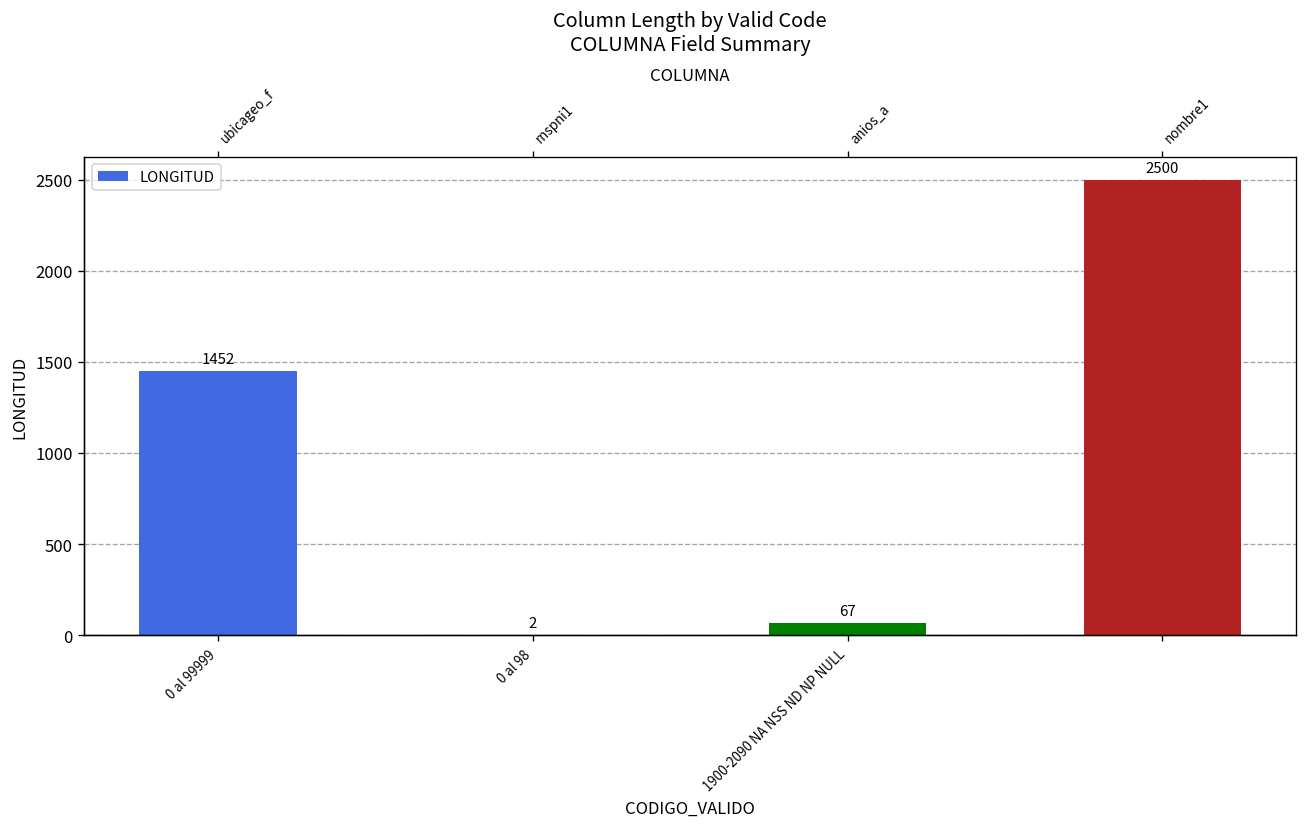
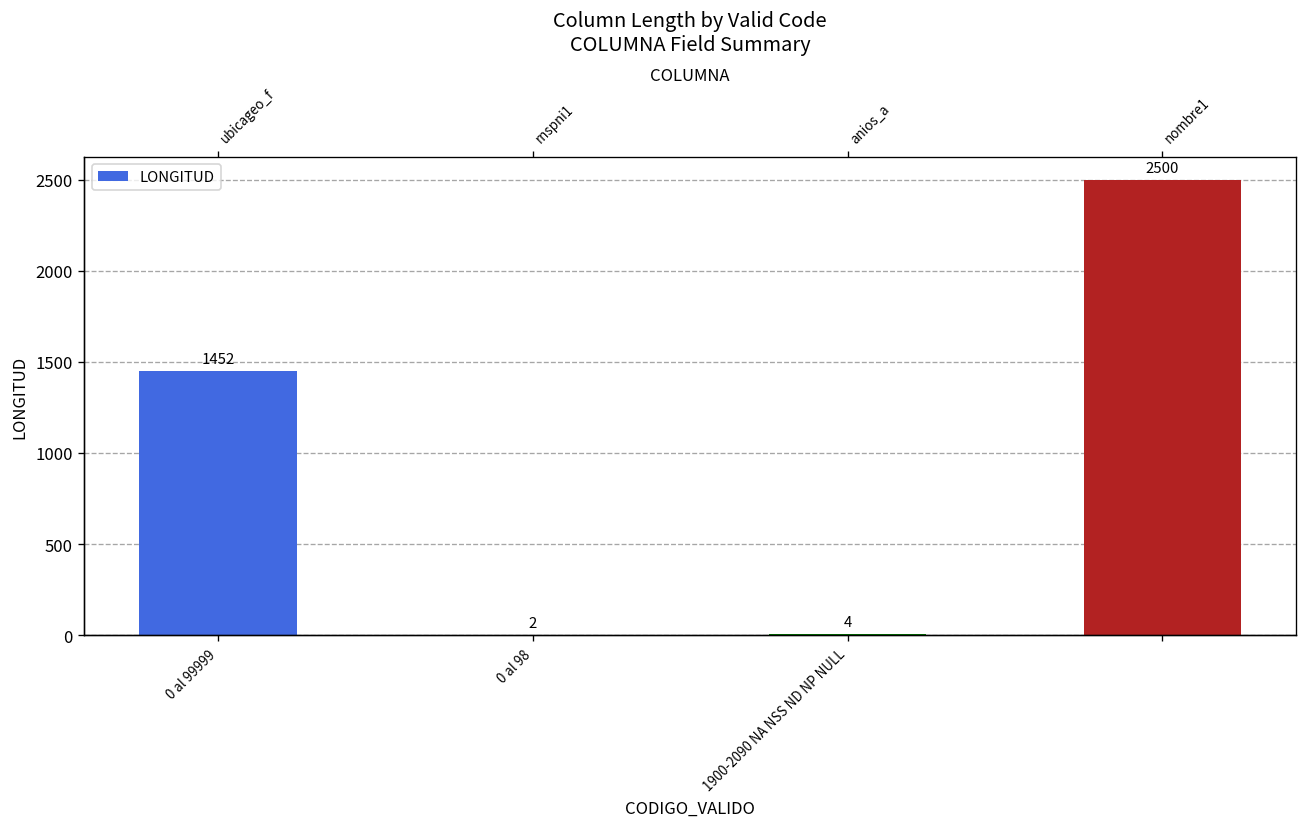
  {
    "0 al 99999": 1452,
    "0 al 98": 2,
-   "1900-2090 NA NSS ND NP NULL": 67,
+   "1900-2090 NA NSS ND NP NULL": 4,
    "nombre1": 2500
  }
